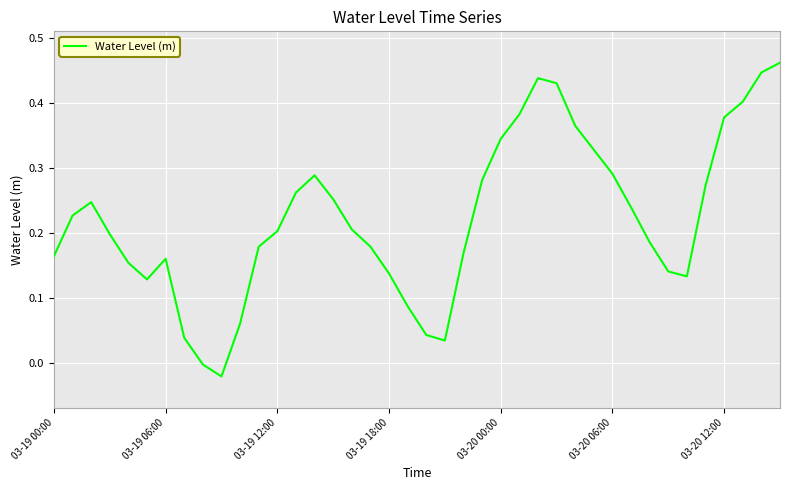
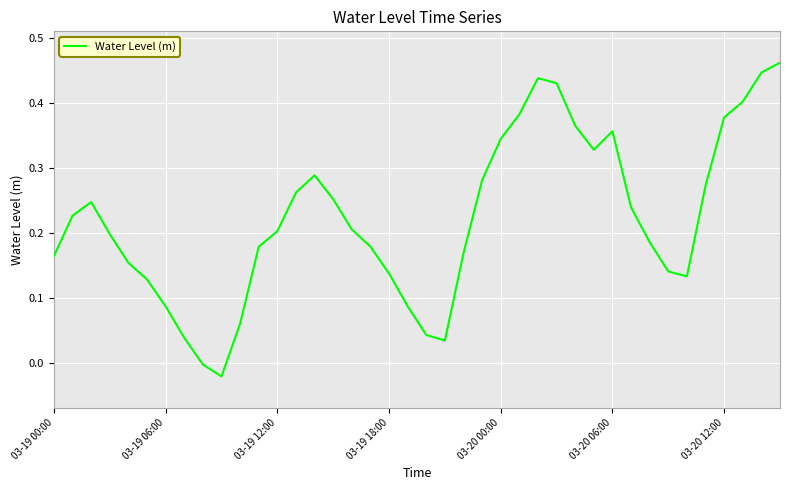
  {
    "03-19 00:00": 0.16,
-   "03-19 06:00": 0.16,
+   "03-19 06:00": 0.09,
    "03-19 12:00": 0.20,
    "03-19 18:00": 0.14,
    "03-20 00:00": 0.34,
-   "03-20 06:00": 0.29,
+   "03-20 06:00": 0.36,
    "03-20 12:00": 0.38
  }
